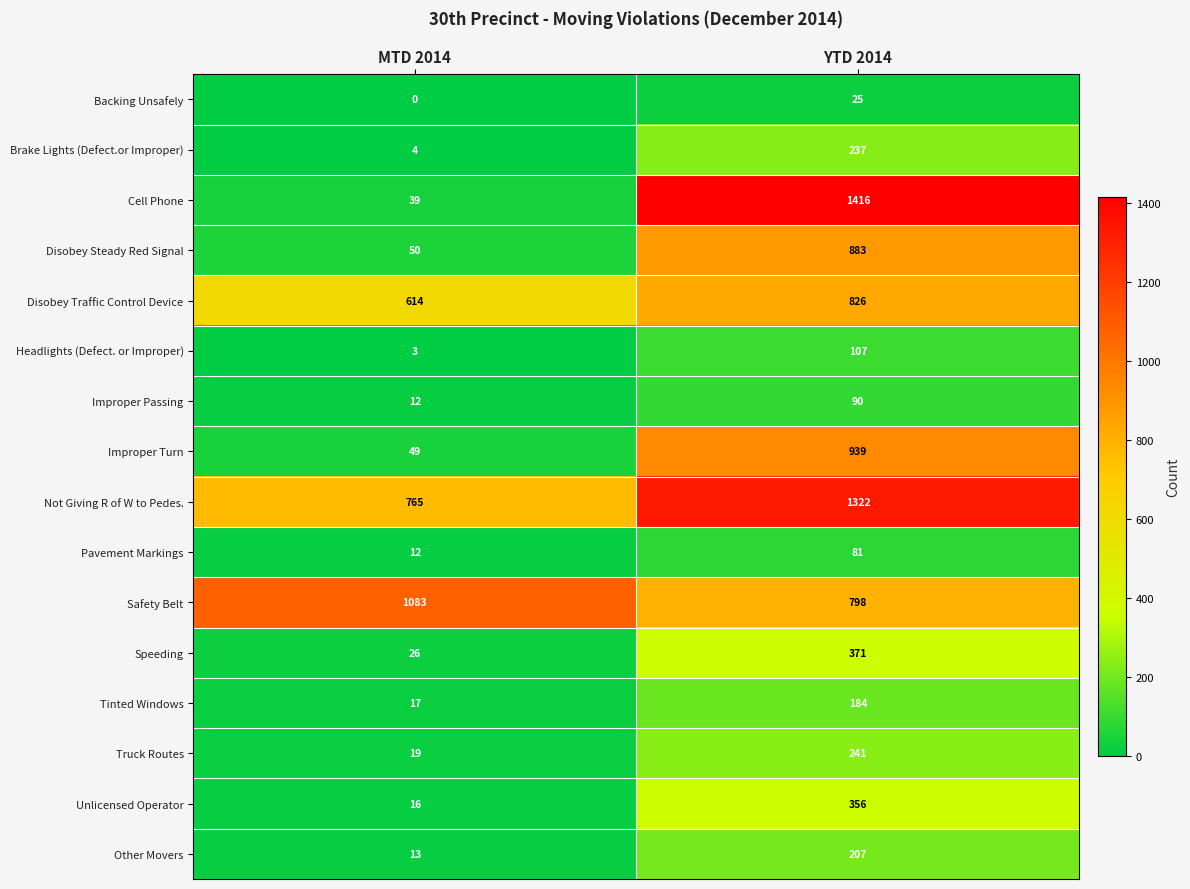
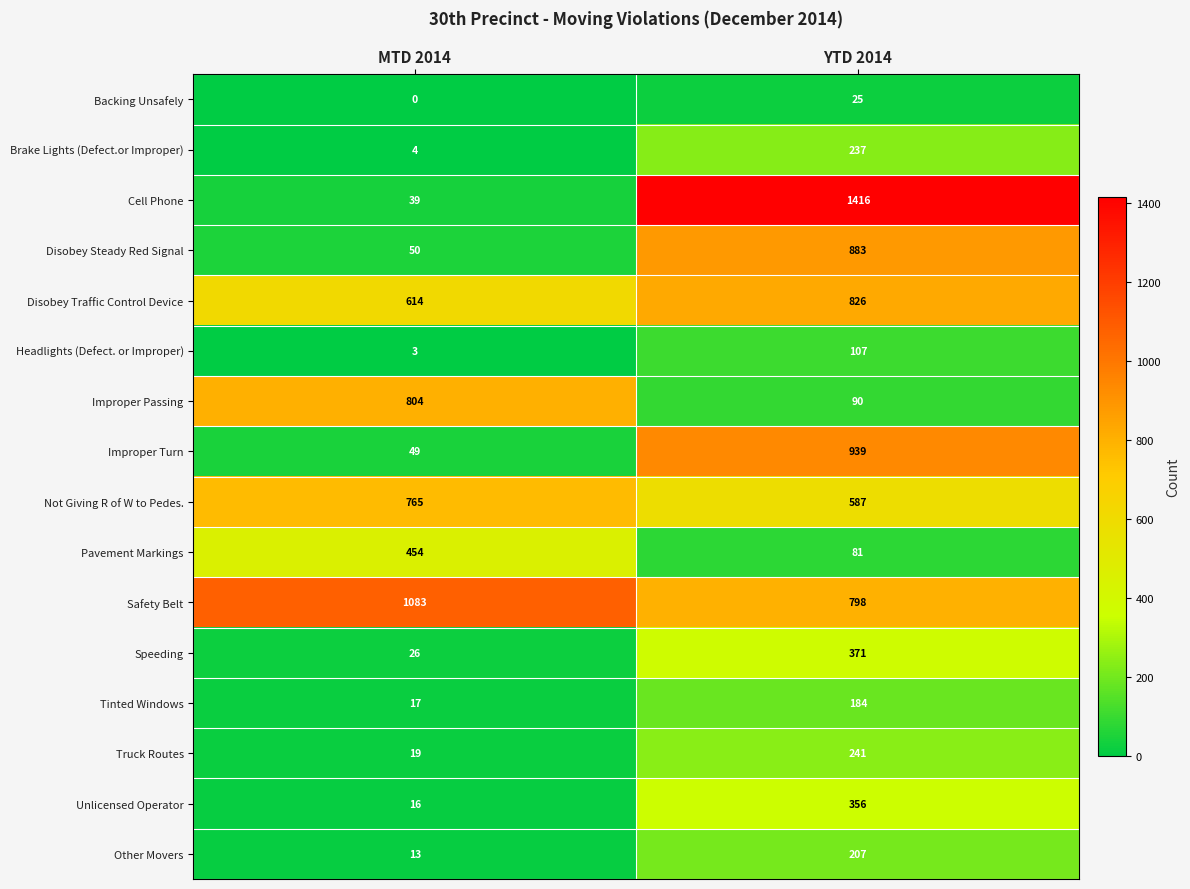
  {
    "Backing Unsafely": {
      "MTD 2014": 0,
      "YTD 2014": 25
    },
    "Brake Lights (Defect.or Improper)": {
      "MTD 2014": 4,
      "YTD 2014": 237
    },
    "Cell Phone": {
      "MTD 2014": 39,
      "YTD 2014": 1416
    },
    "Disobey Steady Red Signal": {
      "MTD 2014": 50,
      "YTD 2014": 883
    },
    "Disobey Traffic Control Device": {
      "MTD 2014": 614,
      "YTD 2014": 826
    },
    "Headlights (Defect. or Improper)": {
      "MTD 2014": 3,
      "YTD 2014": 107
    },
    "Improper Passing": {
-     "MTD 2014": 12,
+     "MTD 2014": 804,
      "YTD 2014": 90
    },
    "Improper Turn": {
      "MTD 2014": 49,
      "YTD 2014": 939
    },
    "Not Giving R of W to Pedes.": {
      "MTD 2014": 765,
-     "YTD 2014": 1322
+     "YTD 2014": 587
    },
    "Pavement Markings": {
-     "MTD 2014": 12,
+     "MTD 2014": 454,
      "YTD 2014": 81
    },
    "Safety Belt": {
      "MTD 2014": 1083,
      "YTD 2014": 798
    },
    "Speeding": {
      "MTD 2014": 26,
      "YTD 2014": 371
    },
    "Tinted Windows": {
      "MTD 2014": 17,
      "YTD 2014": 184
    },
    "Truck Routes": {
      "MTD 2014": 19,
      "YTD 2014": 241
    },
    "Unlicensed Operator": {
      "MTD 2014": 16,
      "YTD 2014": 356
    },
    "Other Movers": {
      "MTD 2014": 13,
      "YTD 2014": 207
    }
  }
